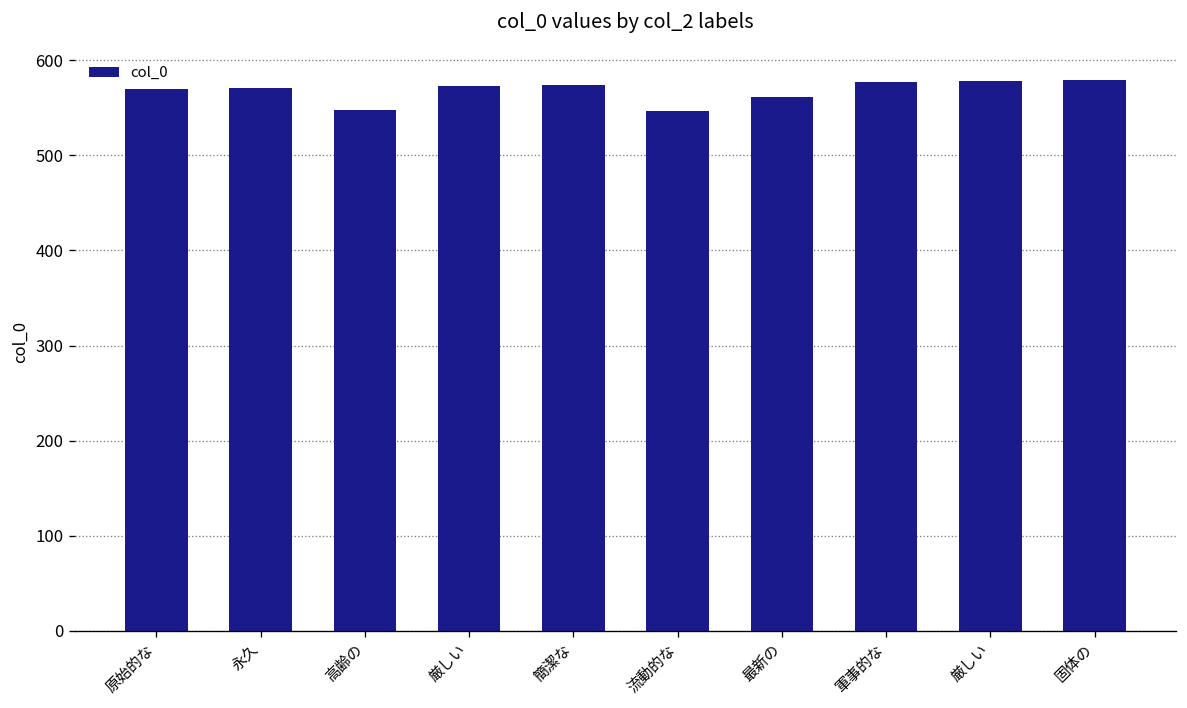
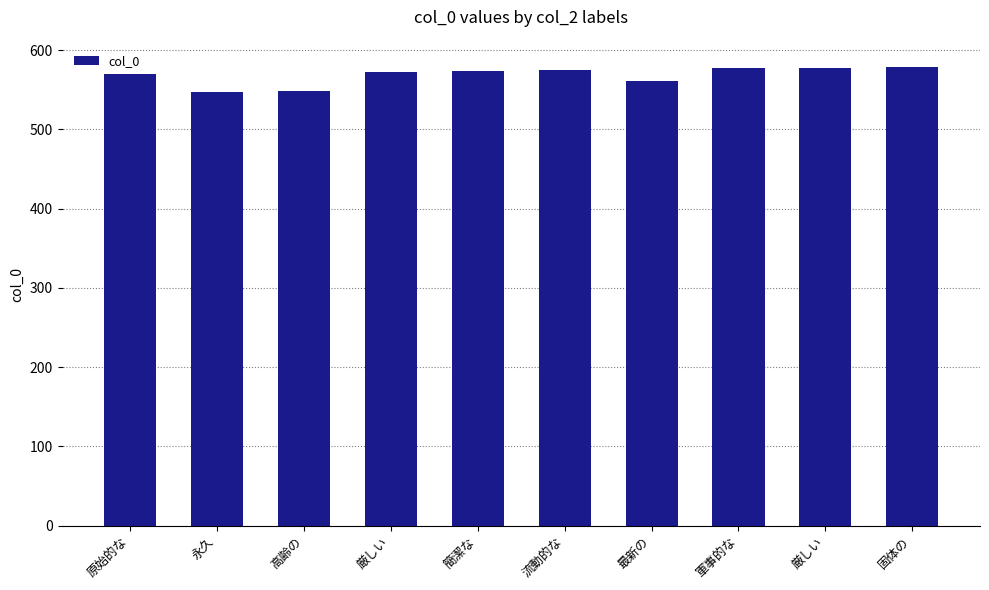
  {
    "原始的な": 570,
-   "永久": 570,
+   "永久": 550,
    "高齢の": 550,
    "簡潔な": 570,
-   "流動的な": 550,
+   "流動的な": 580,
    "最新の": 560,
    "軍事的な": 580,
    "固体の": 580
  }
